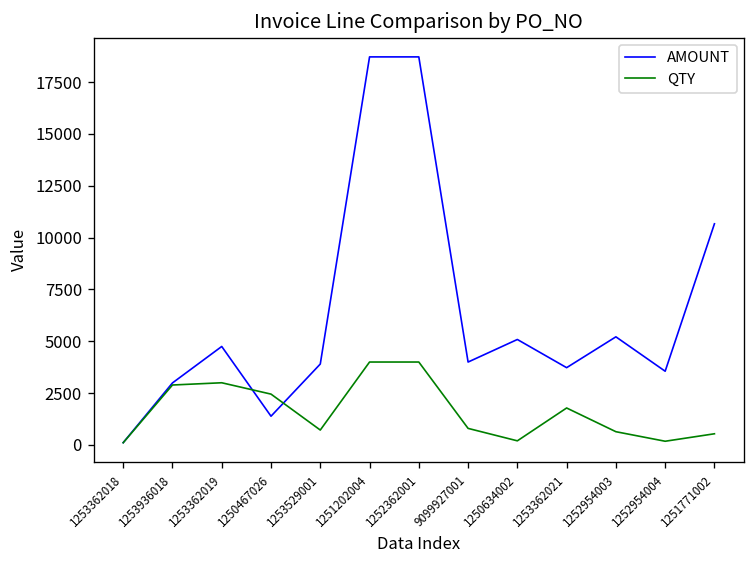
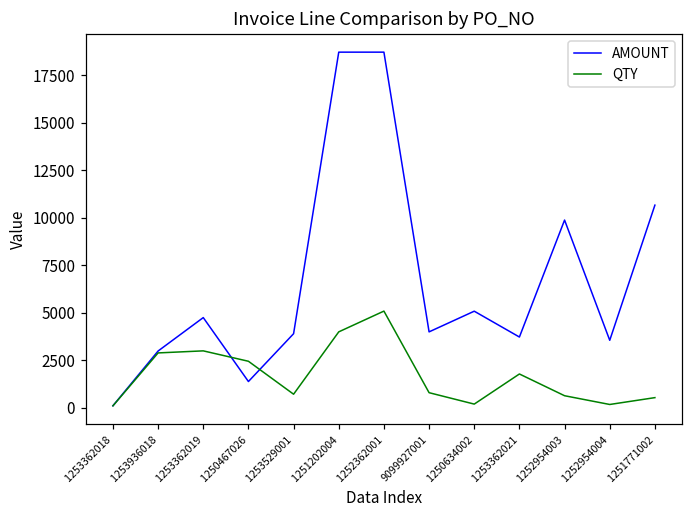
  {
    "AMOUNT": {
      "1253362019": 4800,
      "1250467026": 1400,
      "1253529001": 3900,
      "1251202004": 18700,
      "1252362001": 18700,
      "9099927001": 4000,
      "1250634002": 5100,
      "1253362021": 3700,
-     "1252954003": 5200,
+     "1252954003": 9900,
      "1252954004": 3600,
      "1251771002": 10700
    },
    "QTY": {
      "1253362019": 3000,
      "1250467026": 2500,
      "1253529001": 700,
      "1251202004": 4000,
-     "1252362001": 4000,
+     "1252362001": 5100,
      "9099927001": 800,
      "1250634002": 200,
      "1253362021": 1800,
      "1252954003": 600,
      "1252954004": 200,
      "1251771002": 500
    }
  }
